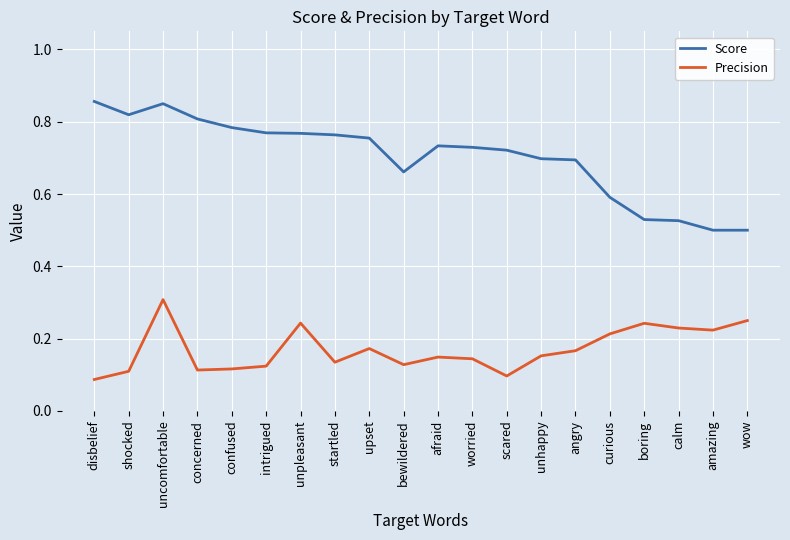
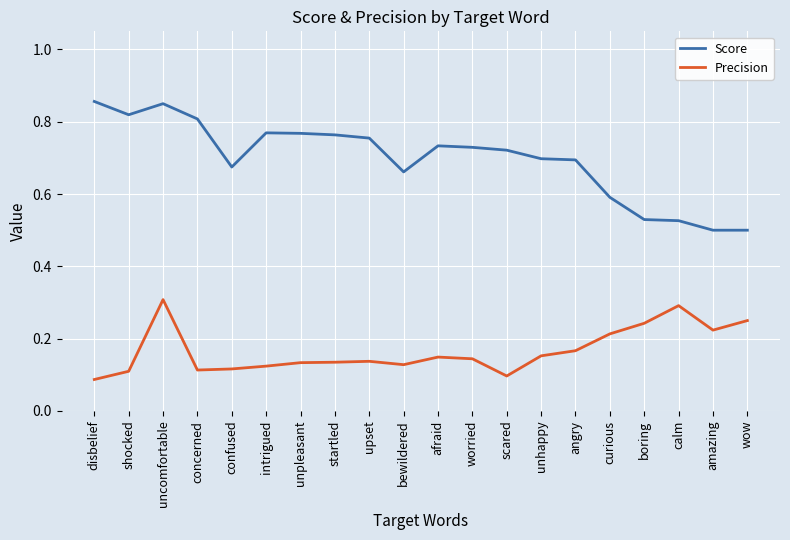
  {
    "Score": {
      "disbelief": 0.86,
      "shocked": 0.82,
      "uncomfortable": 0.85,
      "concerned": 0.81,
-     "confused": 0.78,
+     "confused": 0.67,
      "intrigued": 0.77,
      "unpleasant": 0.77,
      "startled": 0.76,
      "upset": 0.75,
      "bewildered": 0.66,
      "afraid": 0.73,
      "worried": 0.73,
      "scared": 0.72,
      "unhappy": 0.70,
      "angry": 0.69,
      "curious": 0.59,
      "boring": 0.53,
      "calm": 0.53,
      "amazing": 0.50,
      "wow": 0.50
    },
    "Precision": {
      "disbelief": 0.09,
      "shocked": 0.11,
      "uncomfortable": 0.31,
      "concerned": 0.11,
      "confused": 0.12,
      "intrigued": 0.12,
-     "unpleasant": 0.24,
+     "unpleasant": 0.13,
      "startled": 0.13,
-     "upset": 0.17,
+     "upset": 0.14,
      "bewildered": 0.13,
      "afraid": 0.15,
      "worried": 0.14,
      "scared": 0.10,
      "unhappy": 0.15,
      "angry": 0.17,
      "curious": 0.21,
      "boring": 0.24,
-     "calm": 0.23,
+     "calm": 0.29,
      "amazing": 0.22,
      "wow": 0.25
    }
  }
